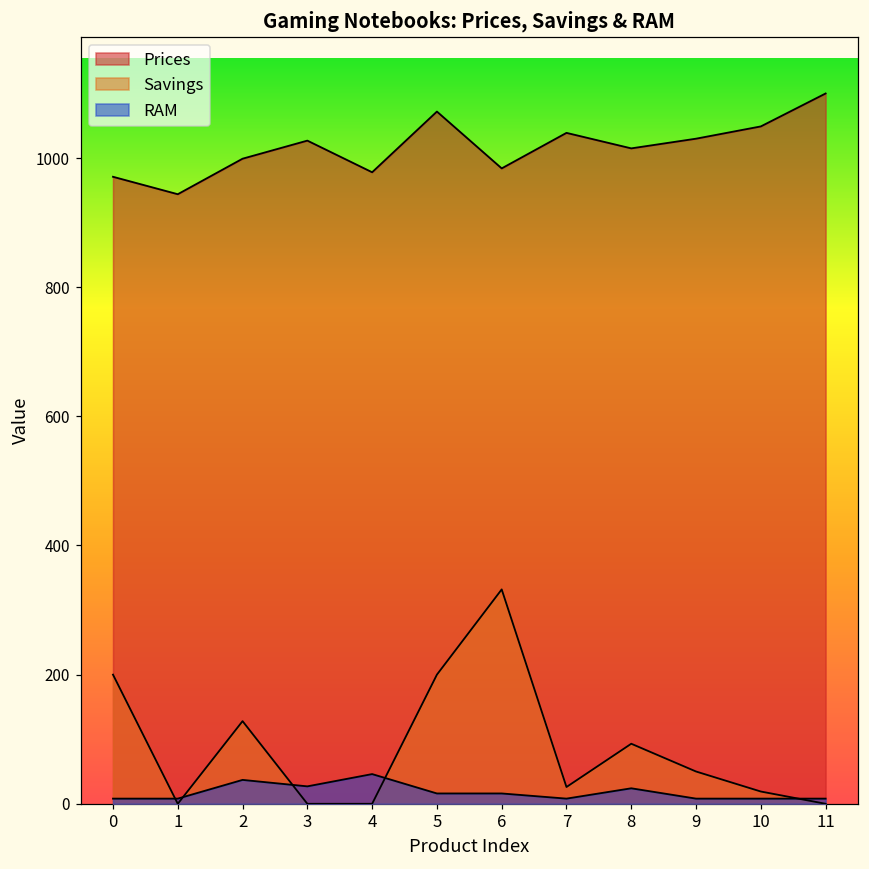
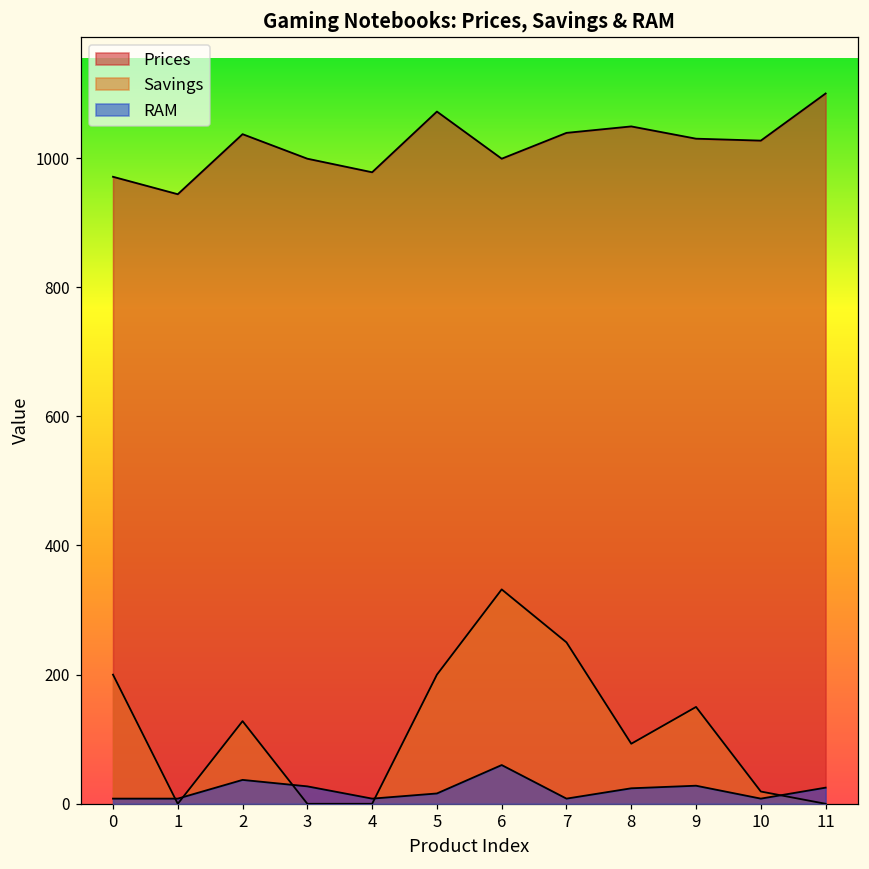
  {
    "Prices": {
      "0": 970,
      "1": 940,
-     "2": 1000,
-     "3": 1030,
+     "2": 1040,
+     "3": 1000,
      "4": 980,
      "5": 1070,
-     "6": 980,
+     "6": 1000,
      "7": 1040,
-     "8": 1020,
+     "8": 1050,
      "9": 1030,
-     "10": 1050,
+     "10": 1030,
      "11": 1100
    },
    "Savings": {
      "0": 200,
      "1": 0,
      "2": 130,
      "3": 0,
      "4": 0,
      "5": 200,
      "6": 330,
-     "7": 30,
+     "7": 250,
      "8": 90,
-     "9": 50,
+     "9": 150,
      "10": 20,
      "11": 0
    },
    "RAM": {
      "0": 10,
      "1": 10,
      "2": 40,
      "3": 30,
-     "4": 50,
+     "4": 10,
      "5": 20,
-     "6": 20,
+     "6": 60,
      "7": 10,
      "8": 20,
-     "9": 10,
+     "9": 30,
      "10": 10,
-     "11": 10
+     "11": 30
    }
  }
